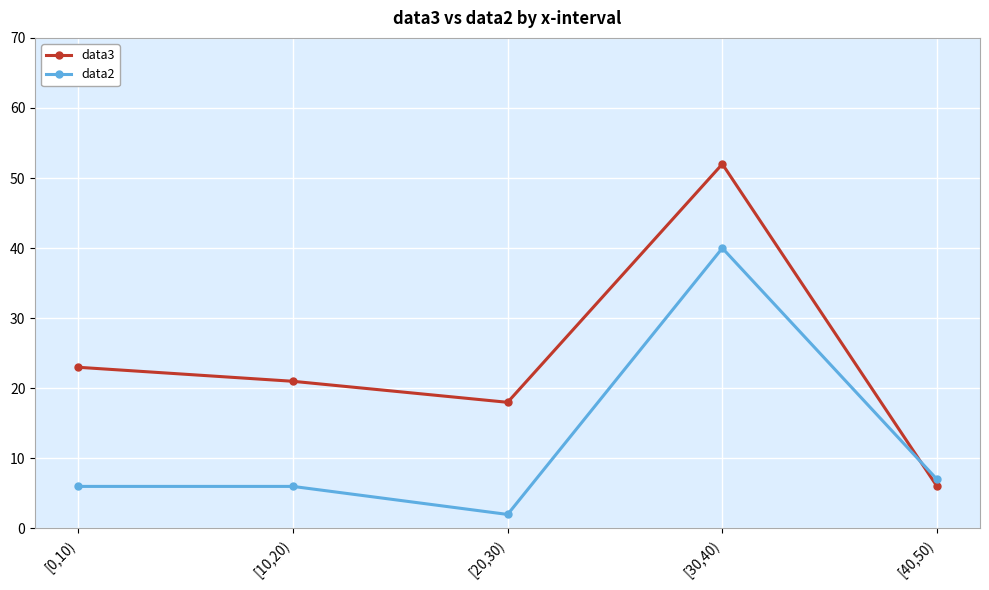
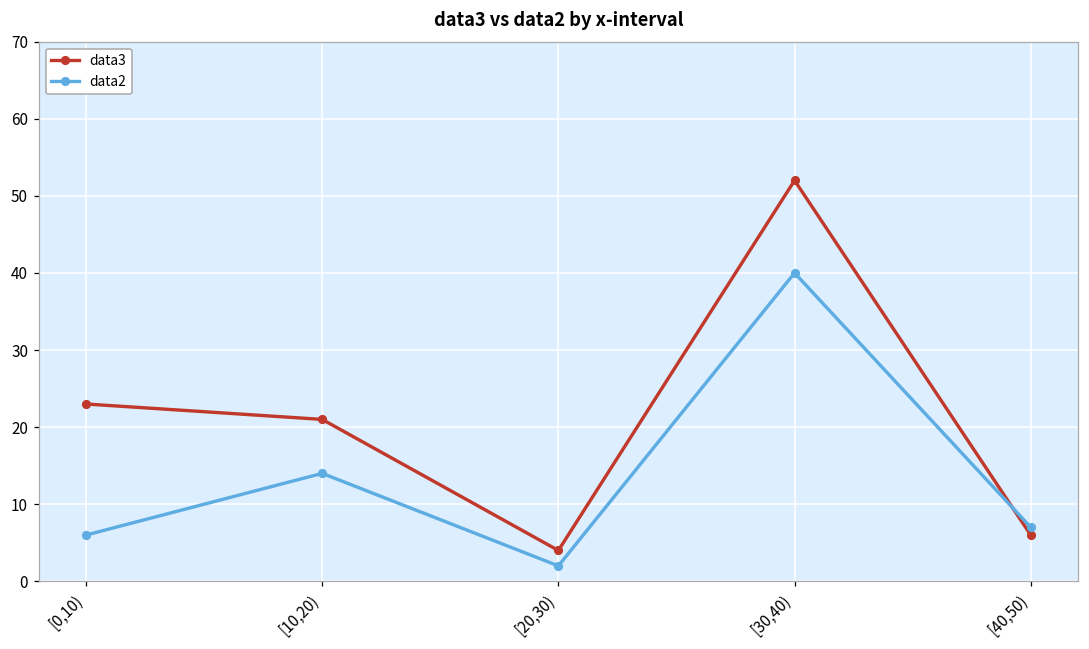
  {
    "data3": {
      "[0,10)": 23,
      "[10,20)": 21,
-     "[20,30)": 18,
+     "[20,30)": 4,
      "[30,40)": 52,
      "[40,50)": 6
    },
    "data2": {
      "[0,10)": 6,
-     "[10,20)": 6,
+     "[10,20)": 14,
      "[20,30)": 2,
      "[30,40)": 40,
      "[40,50)": 7
    }
  }
